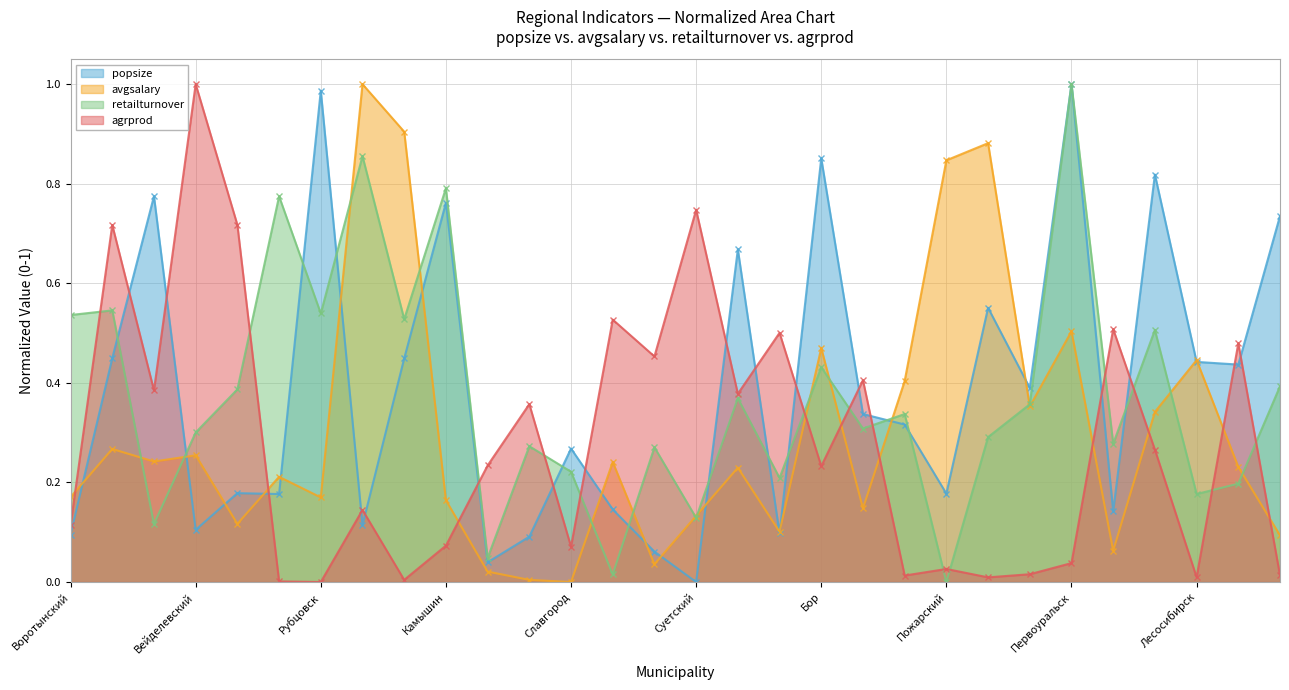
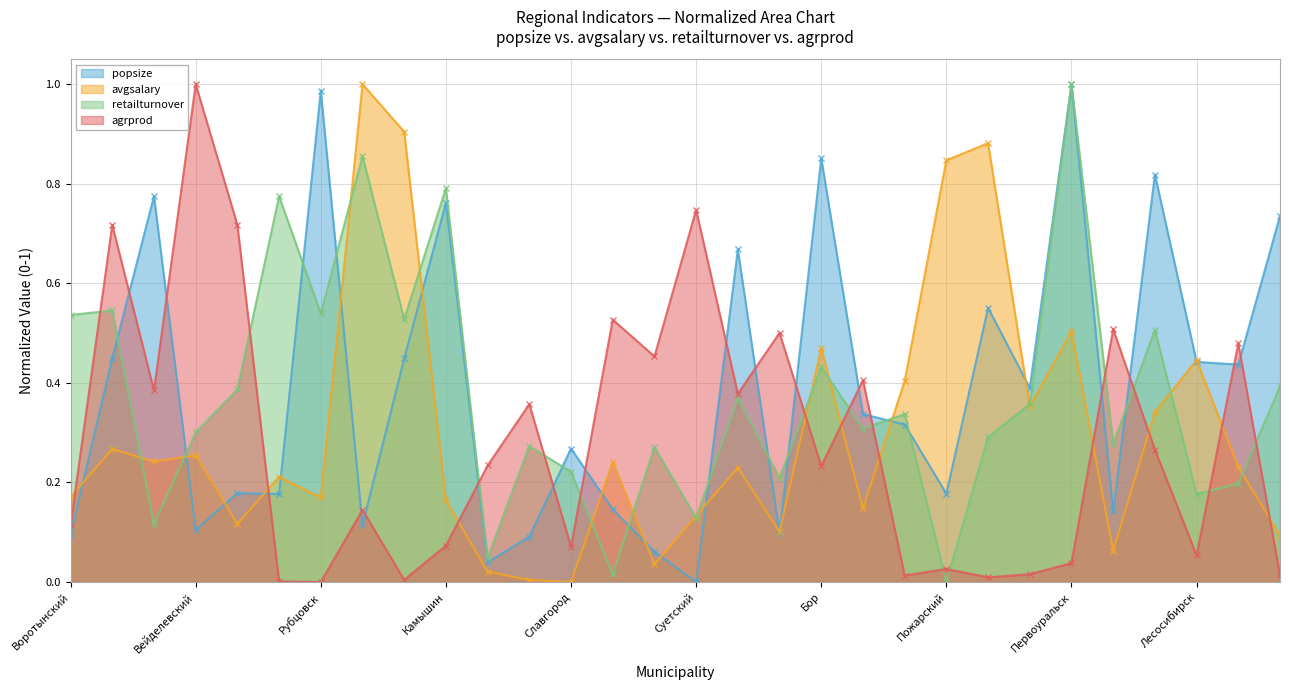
  {
    "popsize": {
      "Воротынский": 0.10,
      "Вейделевский": 0.10,
      "Рубцовск": 0.99,
      "Камышин": 0.76,
      "Славгород": 0.27,
      "Суетский": 0.00,
      "Бор": 0.85,
      "Пожарский": 0.18
    },
    "avgsalary": {
      "Воротынский": 0.17,
      "Вейделевский": 0.25,
      "Рубцовск": 0.17,
      "Камышин": 0.16,
      "Славгород": 0.00,
      "Бор": 0.47,
      "Пожарский": 0.85,
      "Первоуральск": 0.50
    },
    "retailturnover": {
      "Воротынский": 0.54,
      "Вейделевский": 0.30,
      "Рубцовск": 0.54,
      "Камышин": 0.79,
      "Славгород": 0.22,
      "Бор": 0.43,
      "Пожарский": 0.00,
      "Лесосибирск": 0.18
    },
    "agrprod": {
      "Воротынский": 0.11,
      "Вейделевский": 1.00,
      "Рубцовск": 0.00,
      "Камышин": 0.07,
      "Славгород": 0.07,
      "Суетский": 0.75,
      "Бор": 0.23,
      "Пожарский": 0.03,
      "Первоуральск": 0.04,
-     "Лесосибирск": 0.01
+     "Лесосибирск": 0.05
    }
  }
